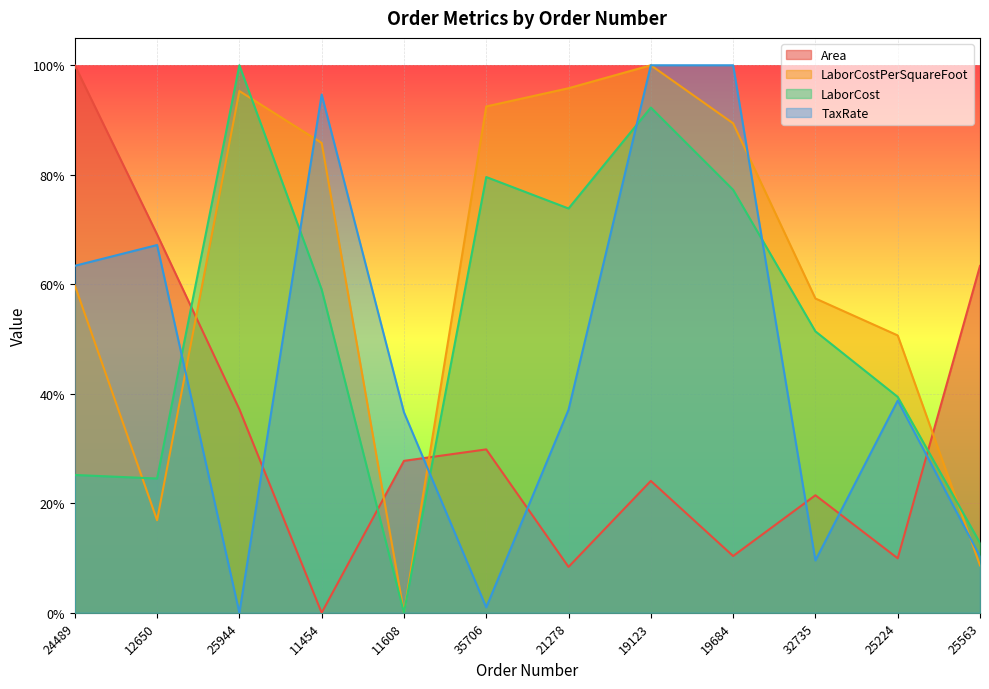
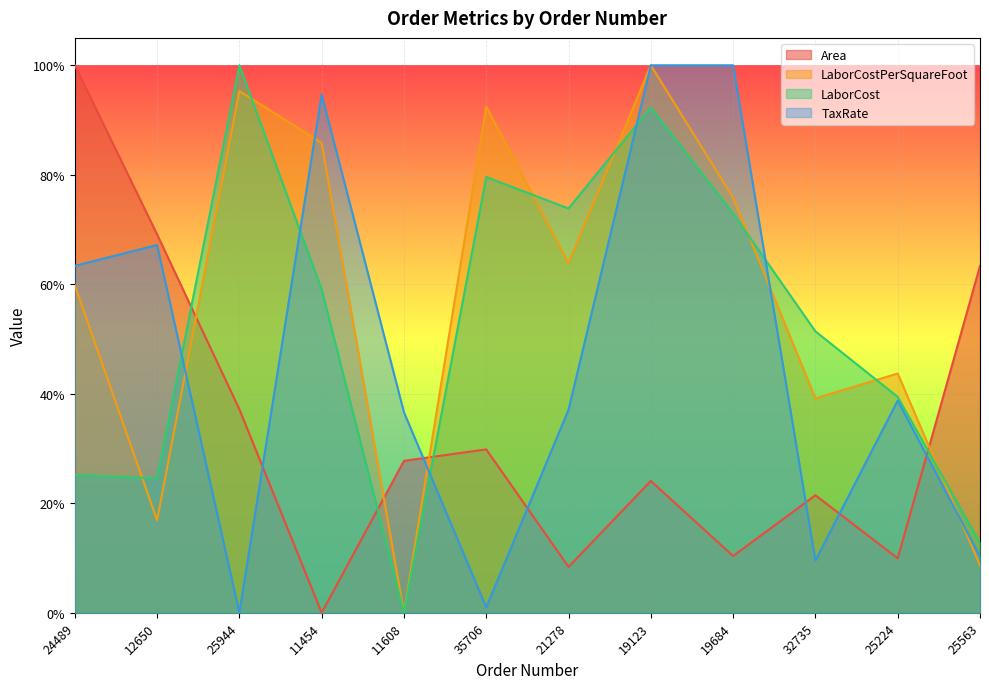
  {
    "Area": {
      "24489": "100%",
      "12650": "69%",
      "25944": "37%",
      "11454": "0%",
      "11608": "28%",
      "35706": "30%",
      "21278": "8%",
      "19123": "24%",
      "19684": "10%",
      "32735": "21%",
      "25224": "10%",
      "25563": "63%"
    },
    "LaborCostPerSquareFoot": {
      "24489": "60%",
      "12650": "17%",
      "25944": "95%",
      "11454": "86%",
      "35706": "92%",
-     "21278": "96%",
-     "19684": "89%",
-     "32735": "57%",
-     "25224": "51%",
+     "21278": "64%",
+     "19684": "76%",
+     "32735": "39%",
+     "25224": "44%",
      "25563": "9%"
    },
    "LaborCost": {
      "24489": "25%",
      "12650": "25%",
      "25944": "100%",
      "11454": "59%",
      "35706": "80%",
      "21278": "74%",
      "19123": "92%",
-     "19684": "77%",
+     "19684": "73%",
      "32735": "51%",
      "25224": "39%",
      "25563": "13%"
    },
    "TaxRate": {
      "24489": "63%",
      "12650": "67%",
      "25944": "0%",
      "11454": "95%",
      "11608": "37%",
      "35706": "1%",
      "21278": "37%",
      "19684": "100%",
      "32735": "10%",
      "25224": "39%",
      "25563": "10%"
    }
  }
